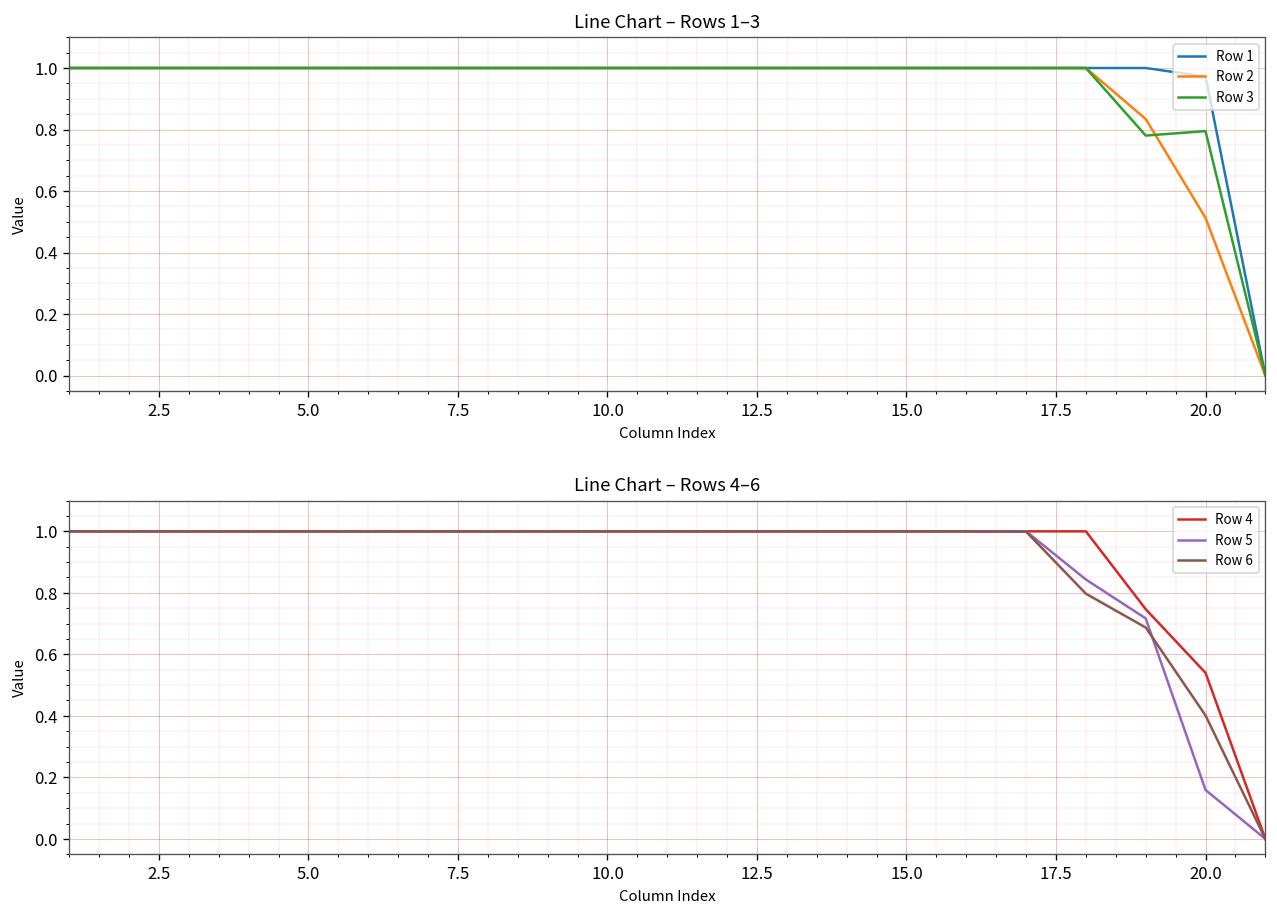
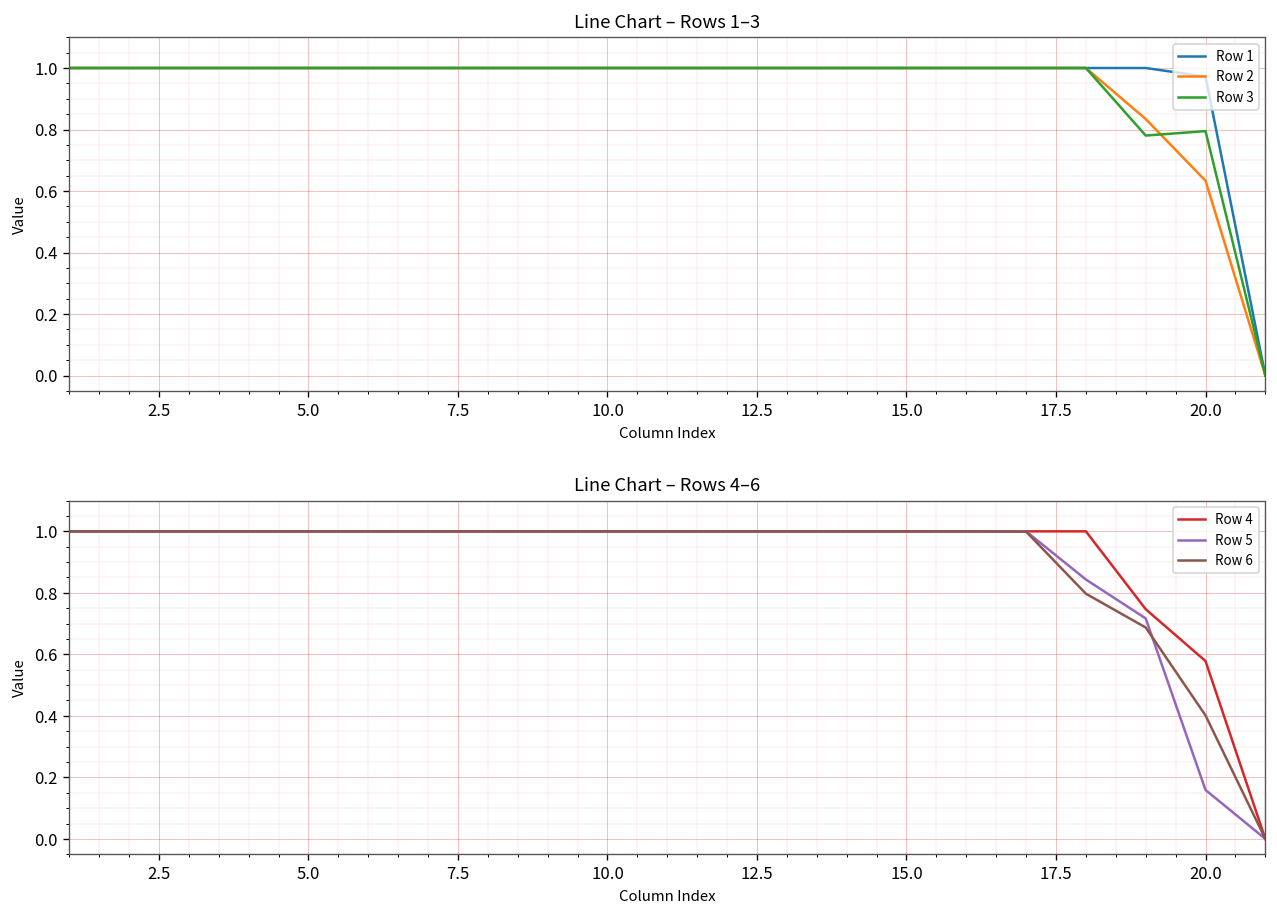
  {
    "Line Chart – Rows 1–3": {
      "Row 2": {
-       "20.0": 0.51
+       "20.0": 0.63
      },
      "Row 3": {
        "20.0": 0.79
      }
    },
    "Line Chart – Rows 4–6": {
      "Row 4": {
-       "20.0": 0.54
+       "20.0": 0.58
      },
      "Row 5": {
        "20.0": 0.16
      },
      "Row 6": {
        "20.0": 0.40
      }
    }
  }
